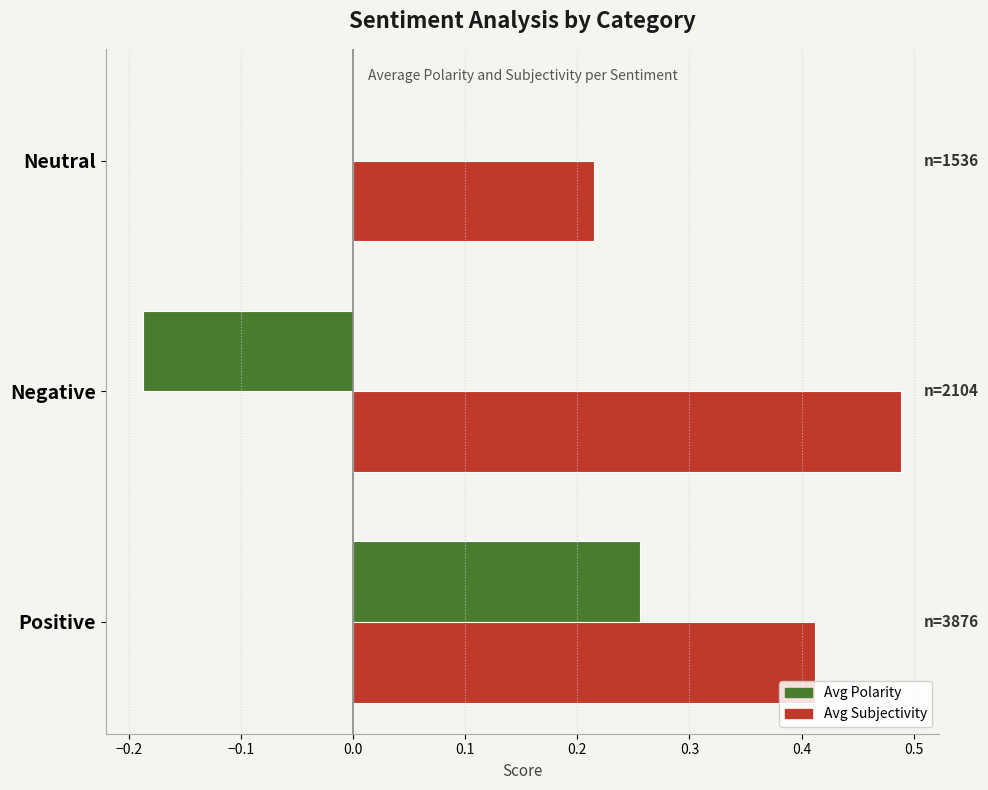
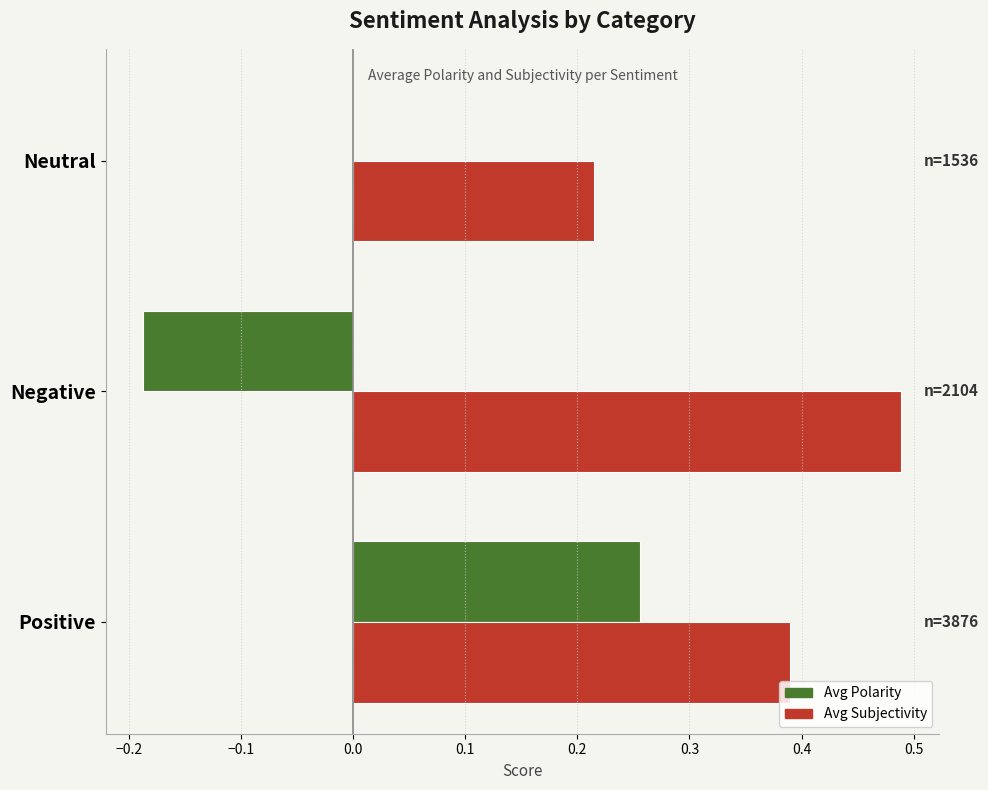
  {
    "Avg Polarity": {
      "Neutral": 0.000,
      "Negative": -0.187,
      "Positive": 0.256
    },
    "Avg Subjectivity": {
      "Neutral": 0.215,
      "Negative": 0.489,
-     "Positive": 0.412
+     "Positive": 0.390
    }
  }
